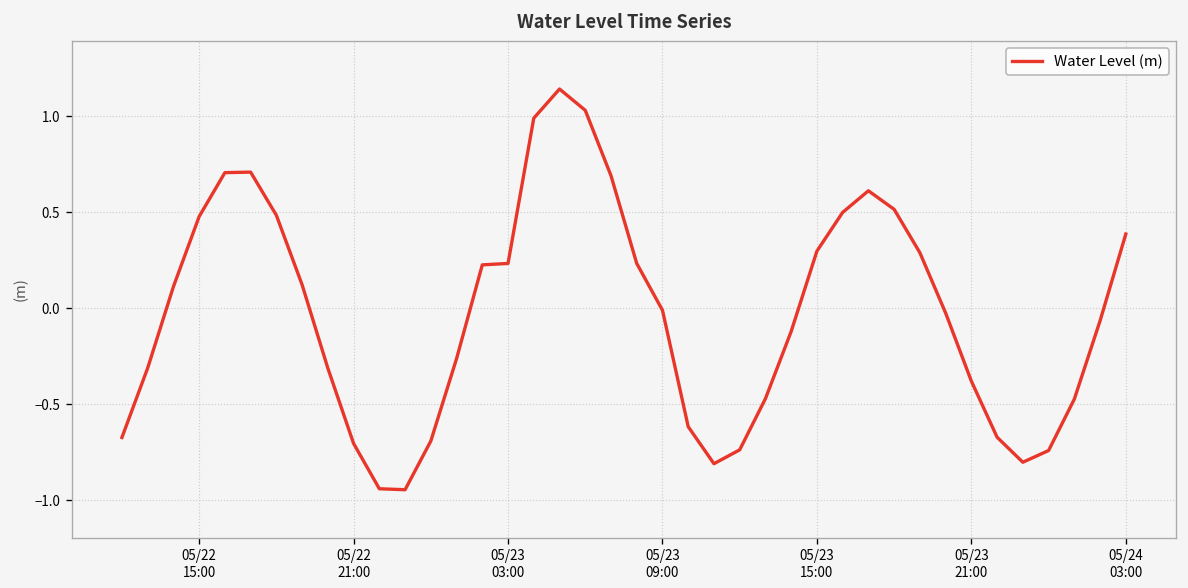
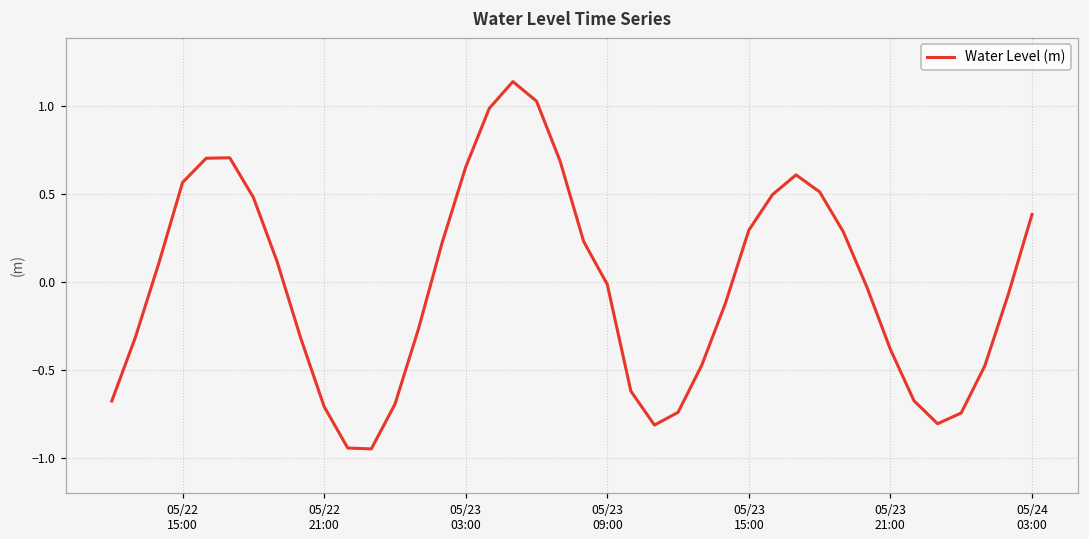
  {
-   "05/22 15:00": 0.48,
+   "05/22 15:00": 0.57,
    "05/22 21:00": -0.70,
-   "05/23 03:00": 0.23,
+   "05/23 03:00": 0.66,
    "05/23 09:00": -0.01,
    "05/23 15:00": 0.30,
    "05/23 21:00": -0.38,
    "05/24 03:00": 0.39
  }
